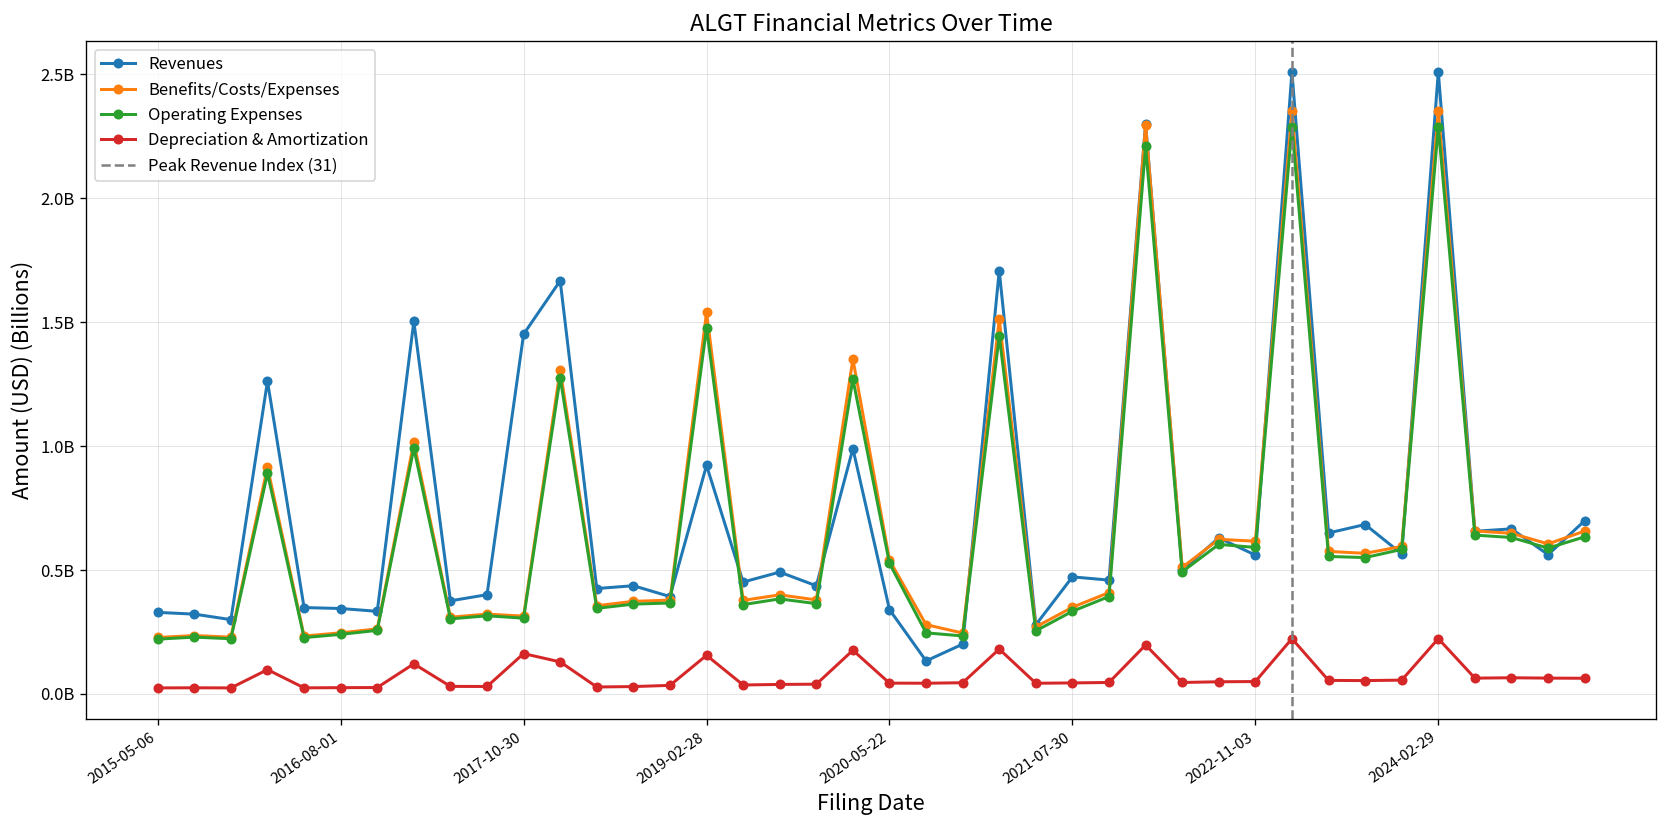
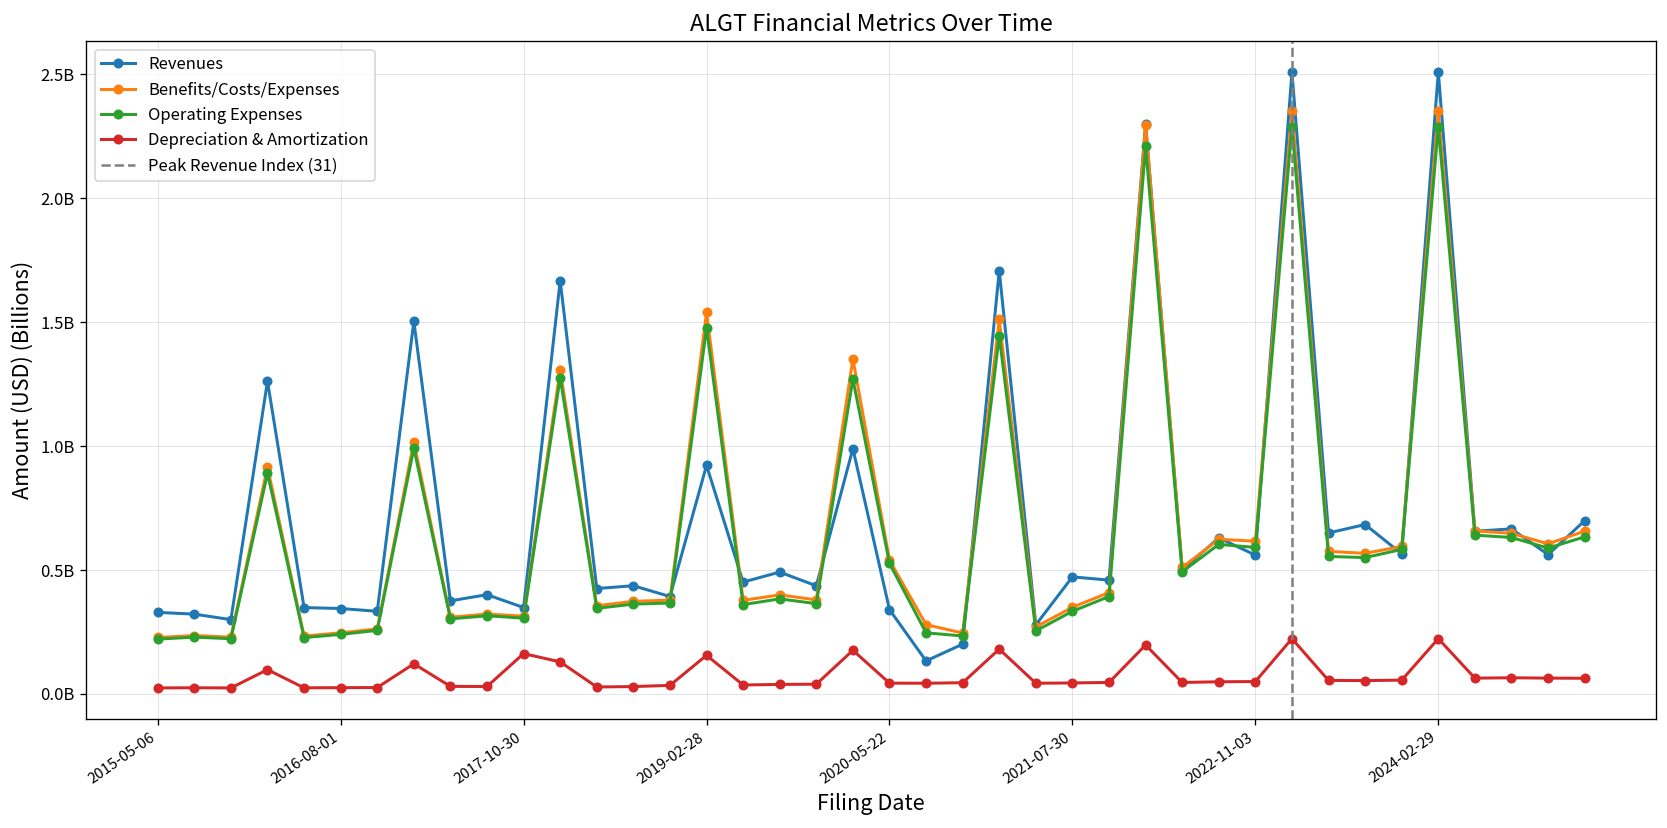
  {
    "Revenues": {
      "2015-05-06": 330000000,
      "2016-08-01": 340000000,
-     "2017-10-30": 1450000000,
+     "2017-10-30": 350000000,
      "2019-02-28": 920000000,
      "2020-05-22": 340000000,
      "2021-07-30": 470000000,
      "2022-11-03": 560000000,
      "2024-02-29": 2510000000
    },
    "Benefits/Costs/Expenses": {
      "2019-02-28": 1540000000,
      "2020-05-22": 540000000,
      "2021-07-30": 350000000,
      "2022-11-03": 620000000,
      "2024-02-29": 2350000000
    },
    "Operating Expenses": {
      "2019-02-28": 1480000000,
      "2020-05-22": 530000000,
      "2021-07-30": 330000000,
      "2022-11-03": 590000000,
      "2024-02-29": 2290000000
    },
    "Depreciation & Amortization": {
      "2015-05-06": 20000000,
      "2016-08-01": 30000000,
      "2017-10-30": 160000000,
      "2019-02-28": 160000000,
      "2020-05-22": 40000000,
      "2021-07-30": 40000000,
      "2022-11-03": 50000000,
      "2024-02-29": 220000000
    }
  }
